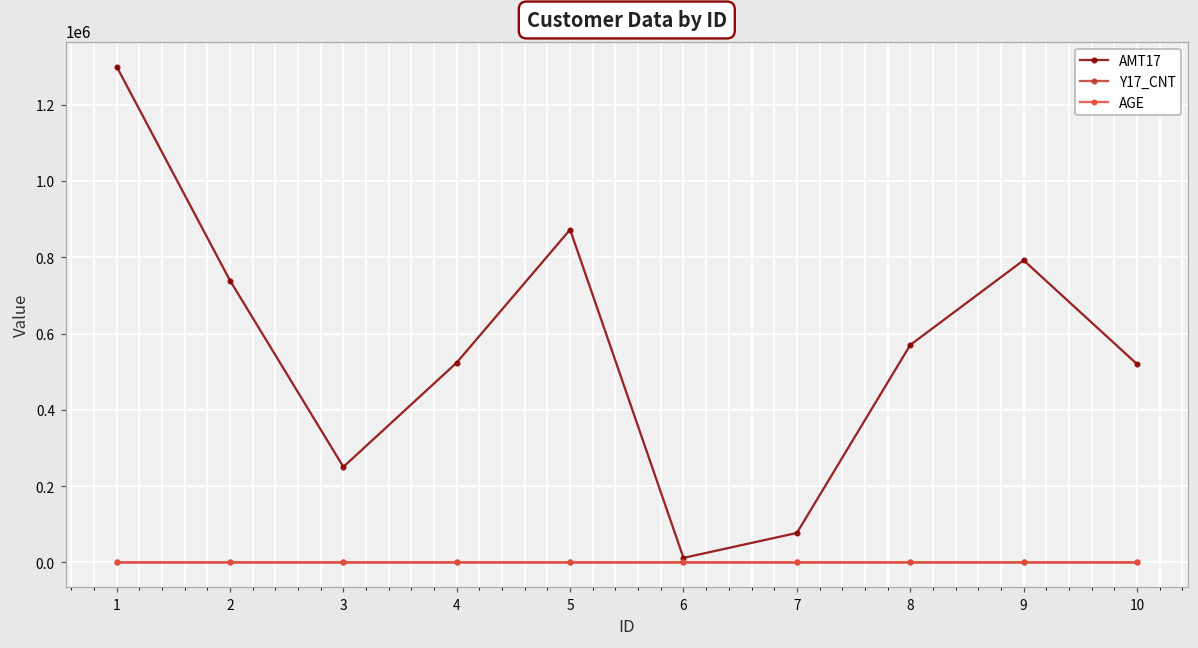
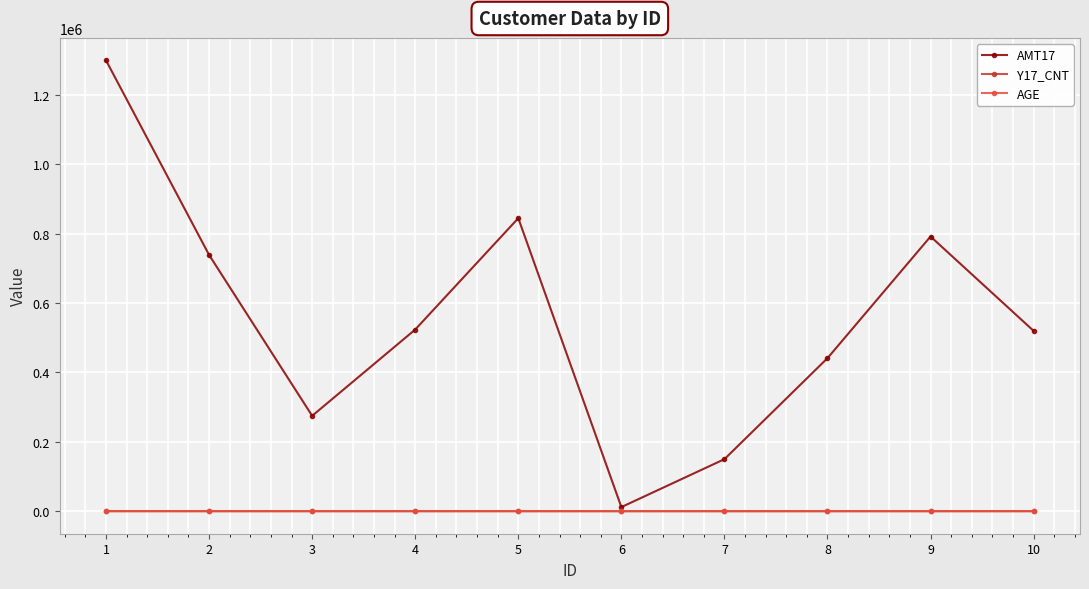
  {
    "AMT17": {
      "1": 1300000,
      "2": 740000,
-     "3": 250000,
+     "3": 280000,
      "4": 520000,
-     "5": 870000,
+     "5": 850000,
      "6": 10000,
-     "7": 80000,
-     "8": 570000,
+     "7": 150000,
+     "8": 440000,
      "9": 790000,
      "10": 520000
    },
    "AGE": {
      "1": 0,
      "2": 0,
      "3": 0,
      "4": 0,
      "5": 0,
      "6": 0,
      "7": 0,
      "8": 0,
      "9": 0,
      "10": 0
    }
  }
